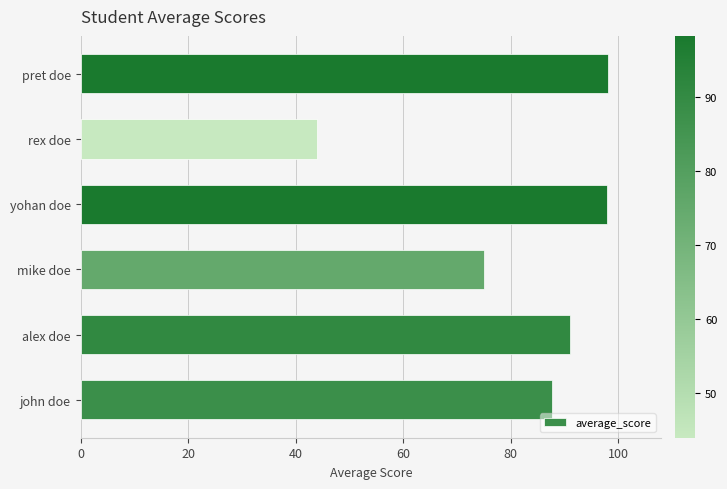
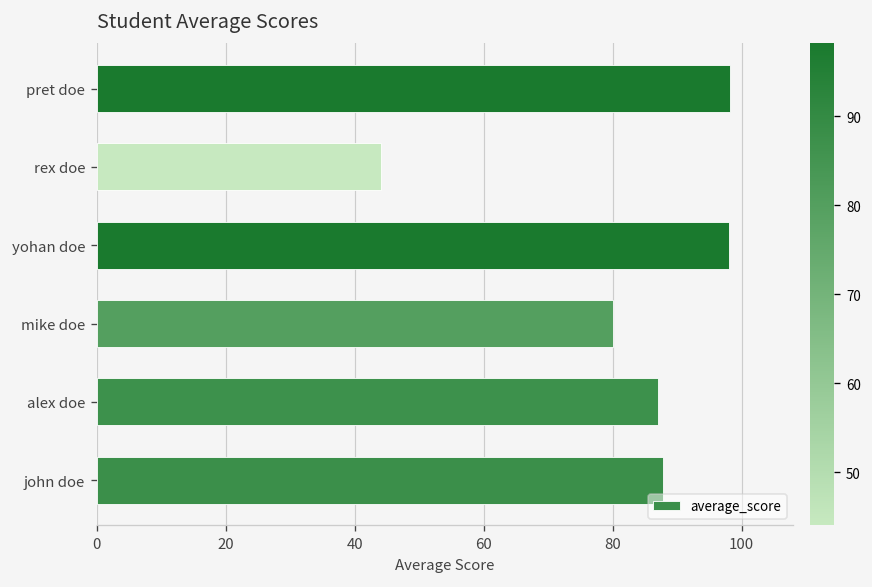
  {
    "pret doe": 98,
    "rex doe": 44,
    "yohan doe": 98,
-   "mike doe": 75,
-   "alex doe": 91,
+   "mike doe": 80,
+   "alex doe": 87,
    "john doe": 88
  }
